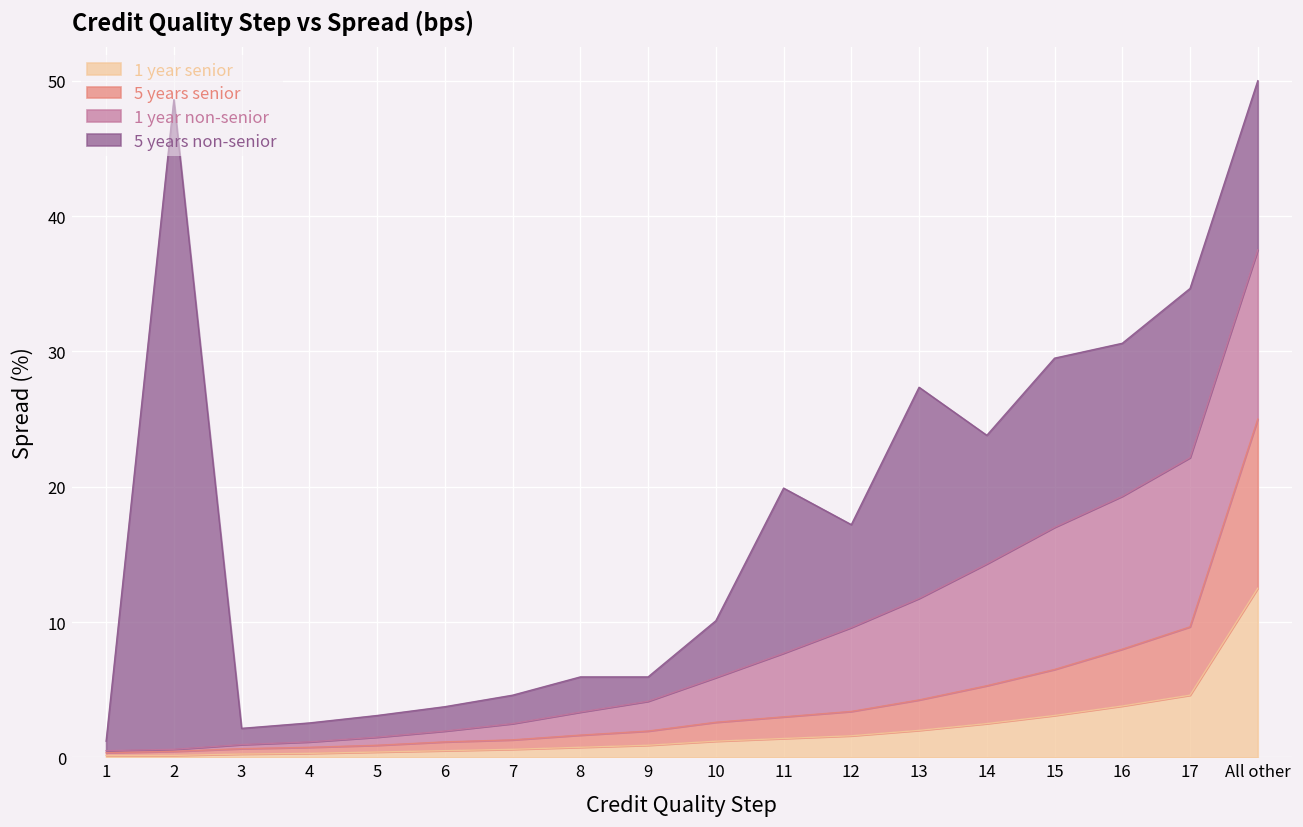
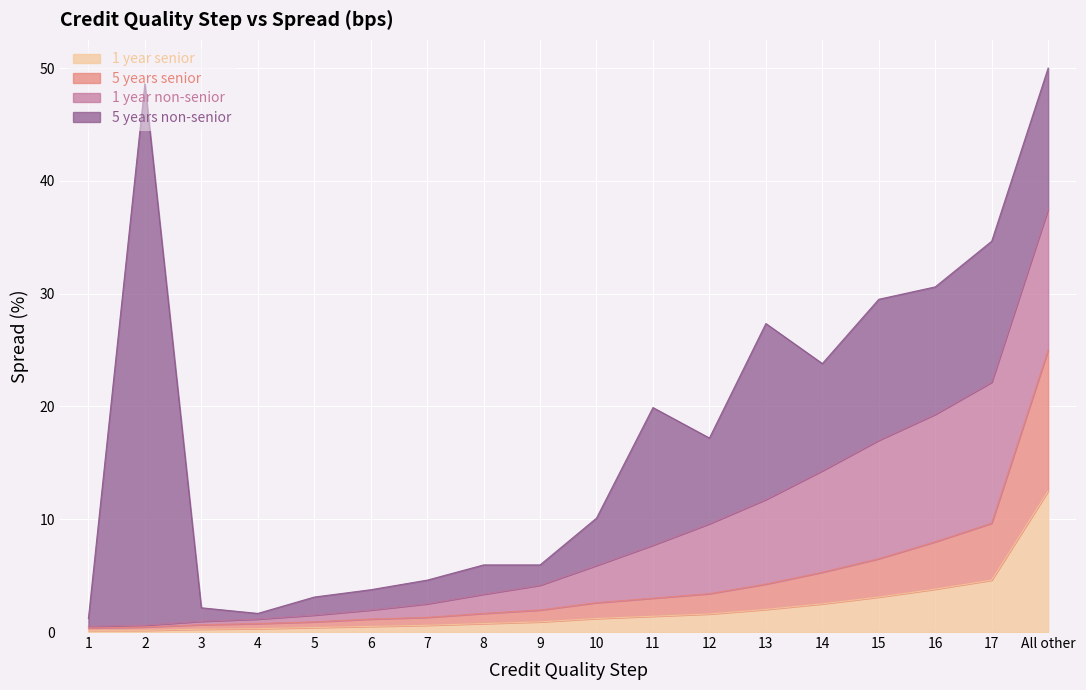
  {
    "1 year senior": {
      "2": 0.2,
      "3": 0.3,
      "4": 0.3,
      "5": 0.4,
      "6": 0.5,
      "7": 0.6,
      "8": 0.8,
      "9": 0.9,
      "10": 1.2,
      "11": 1.4,
      "12": 1.6,
      "13": 2.0,
      "14": 2.5,
      "15": 3.1,
      "16": 3.8,
      "17": 4.6,
      "All other": 12.5
    },
    "5 years non-senior": {
      "1": 0.7,
      "3": 1.2,
-     "4": 1.4,
+     "4": 0.5,
      "5": 1.6,
      "6": 1.8,
      "7": 2.1,
      "8": 2.6,
      "9": 1.8,
      "10": 4.2,
      "11": 12.2,
      "12": 7.6,
      "13": 15.6,
      "14": 9.5,
      "15": 12.5,
      "16": 11.3,
      "17": 12.5,
      "All other": 12.5
    }
  }
